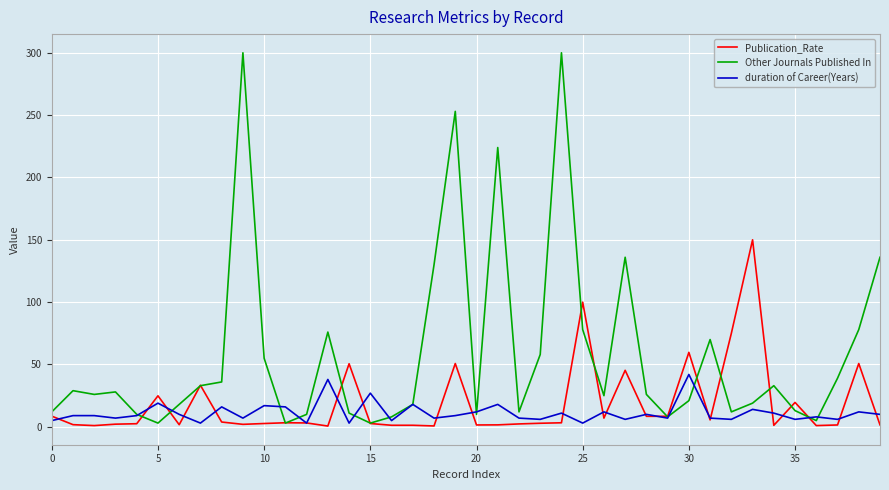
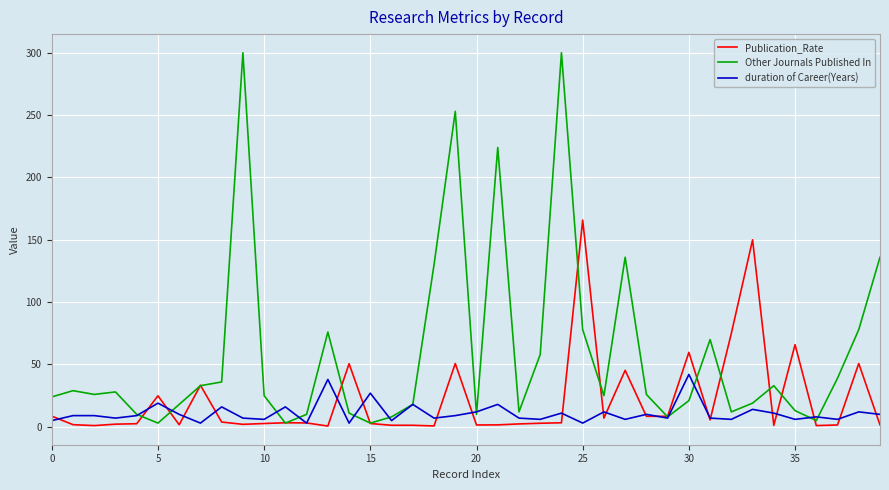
  {
    "Publication_Rate": {
      "0": 9,
      "5": 25,
      "10": 3,
      "20": 2,
-     "25": 100,
+     "25": 166,
      "30": 60,
-     "35": 20
+     "35": 66
    },
    "Other Journals Published In": {
-     "0": 12,
+     "0": 24,
      "5": 3,
-     "10": 55,
+     "10": 25,
      "25": 78,
      "30": 21,
      "35": 13
    },
    "duration of Career(Years)": {
      "0": 5,
      "5": 19,
-     "10": 17,
+     "10": 6,
      "15": 27,
      "25": 3,
      "30": 42,
      "35": 6
    }
  }
